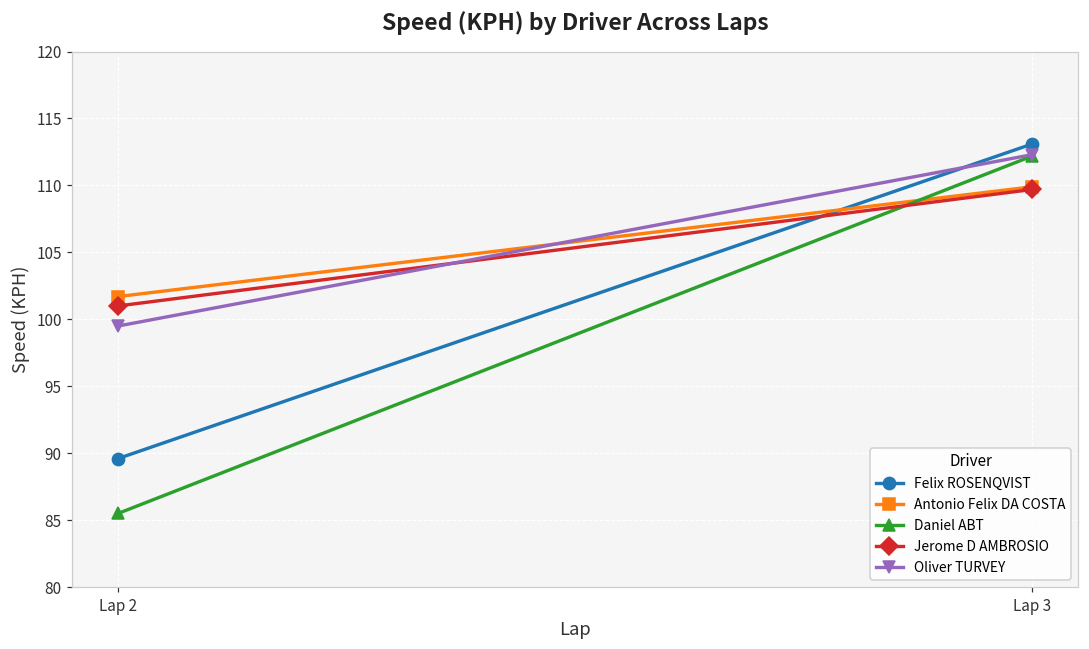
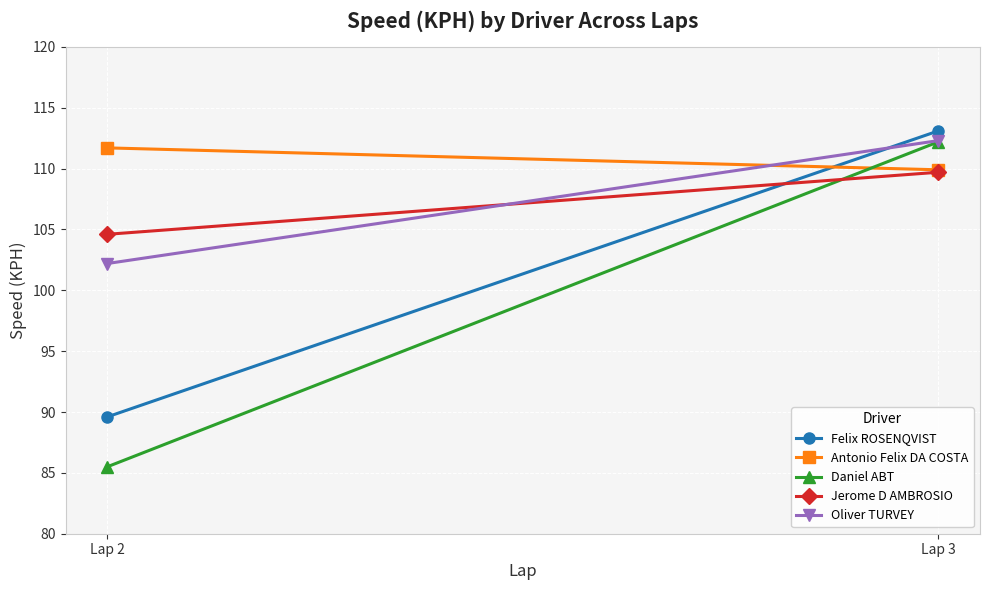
  {
    "Felix ROSENQVIST": {
      "Lap 2": 89.6,
      "Lap 3": 113.1
    },
    "Antonio Felix DA COSTA": {
-     "Lap 2": 101.7
+     "Lap 2": 111.7
    },
    "Daniel ABT": {
      "Lap 2": 85.5
    },
    "Jerome D AMBROSIO": {
-     "Lap 2": 101.0
+     "Lap 2": 104.6
    },
    "Oliver TURVEY": {
-     "Lap 2": 99.5
+     "Lap 2": 102.2
    }
  }
